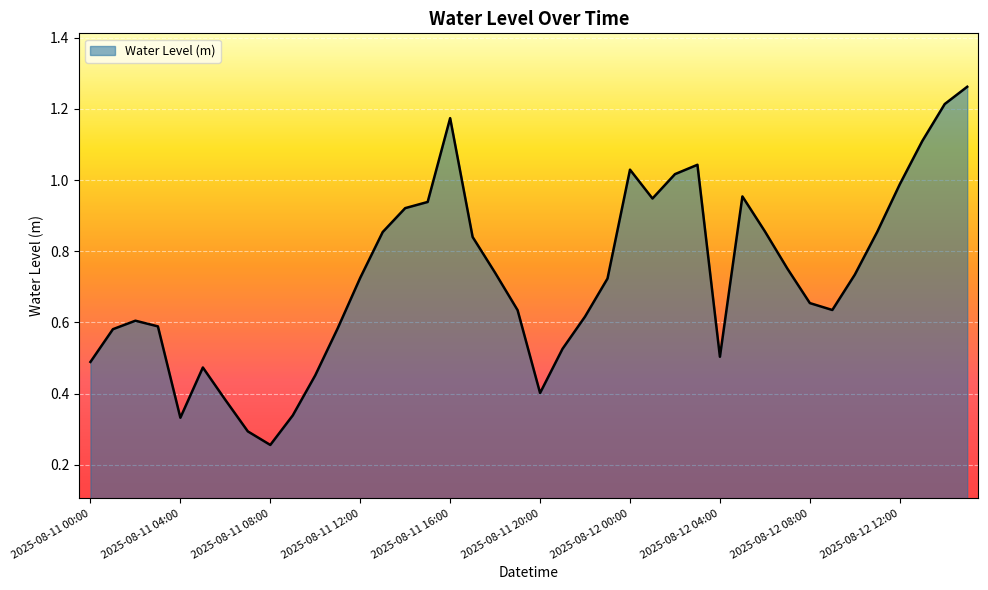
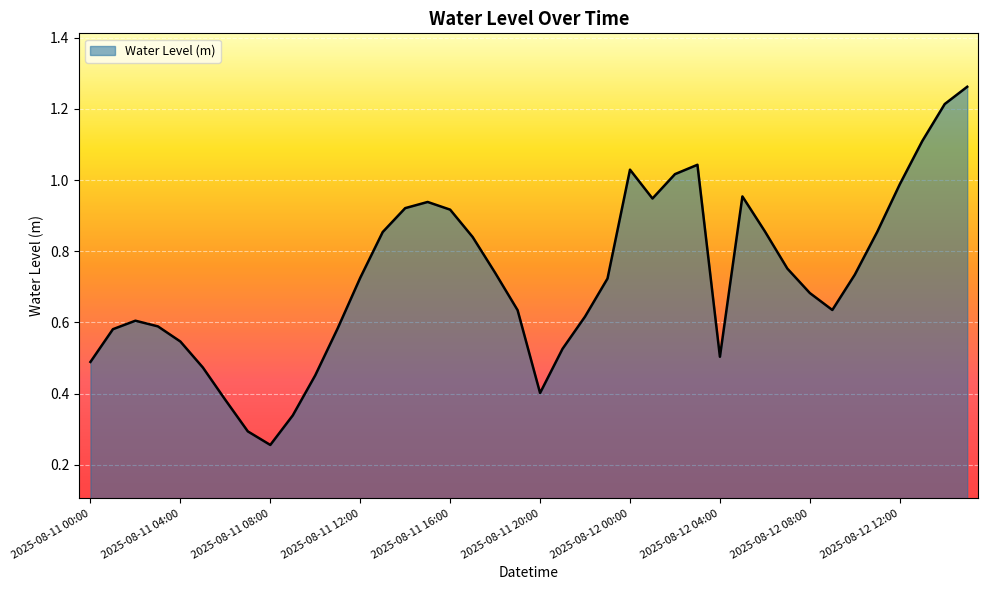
  {
    "2025-08-11 00:00": 0.49,
-   "2025-08-11 04:00": 0.33,
+   "2025-08-11 04:00": 0.55,
    "2025-08-11 08:00": 0.26,
    "2025-08-11 12:00": 0.73,
-   "2025-08-11 16:00": 1.17,
+   "2025-08-11 16:00": 0.92,
    "2025-08-11 20:00": 0.40,
    "2025-08-12 00:00": 1.03,
    "2025-08-12 04:00": 0.50,
-   "2025-08-12 08:00": 0.65,
+   "2025-08-12 08:00": 0.68,
    "2025-08-12 12:00": 0.99
  }
